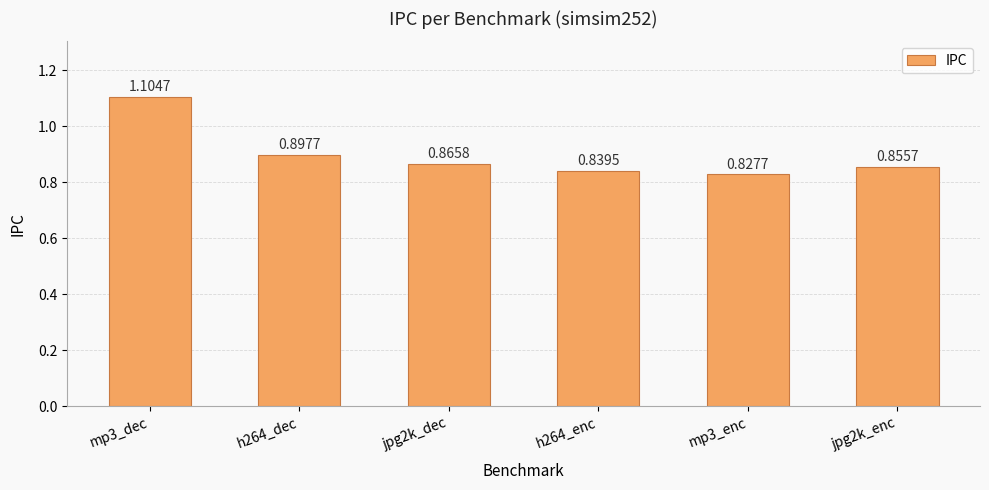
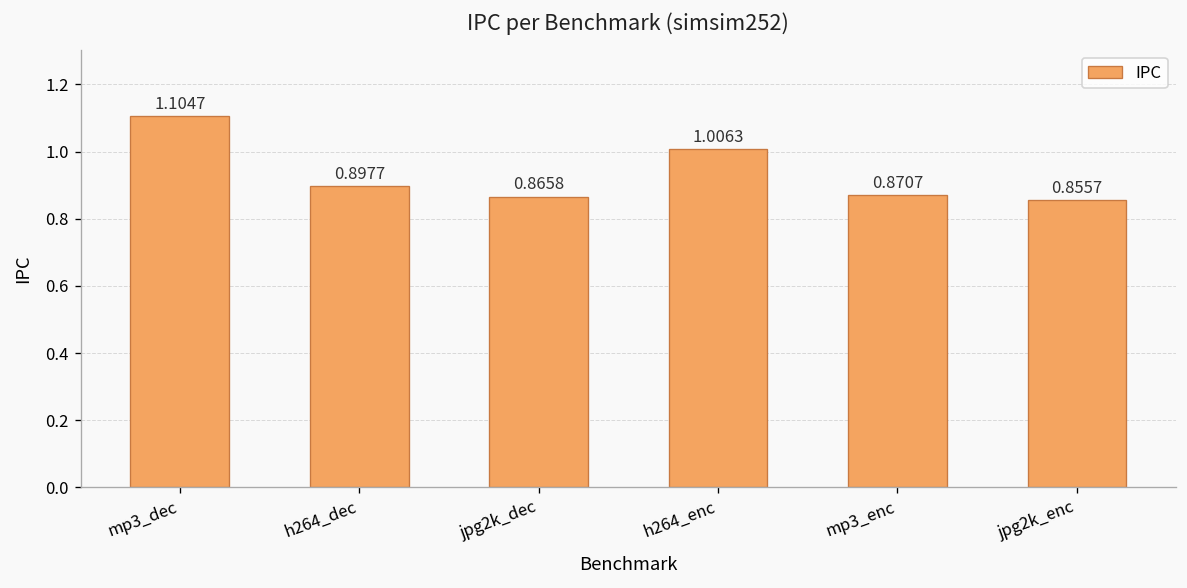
  {
    "mp3_dec": 1.1047,
    "h264_dec": 0.8977,
    "jpg2k_dec": 0.8658,
-   "h264_enc": 0.8395,
-   "mp3_enc": 0.8277,
+   "h264_enc": 1.0063,
+   "mp3_enc": 0.8707,
    "jpg2k_enc": 0.8557
  }
